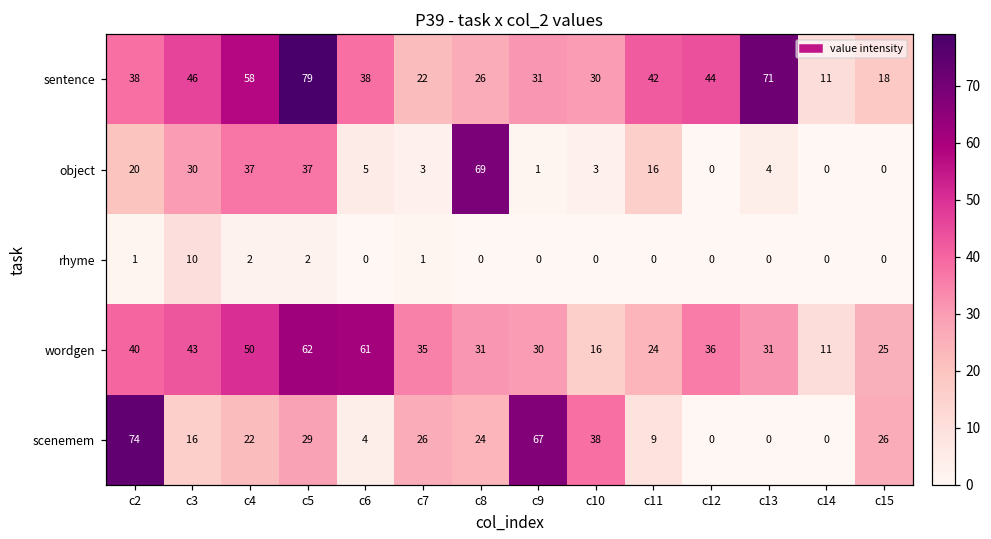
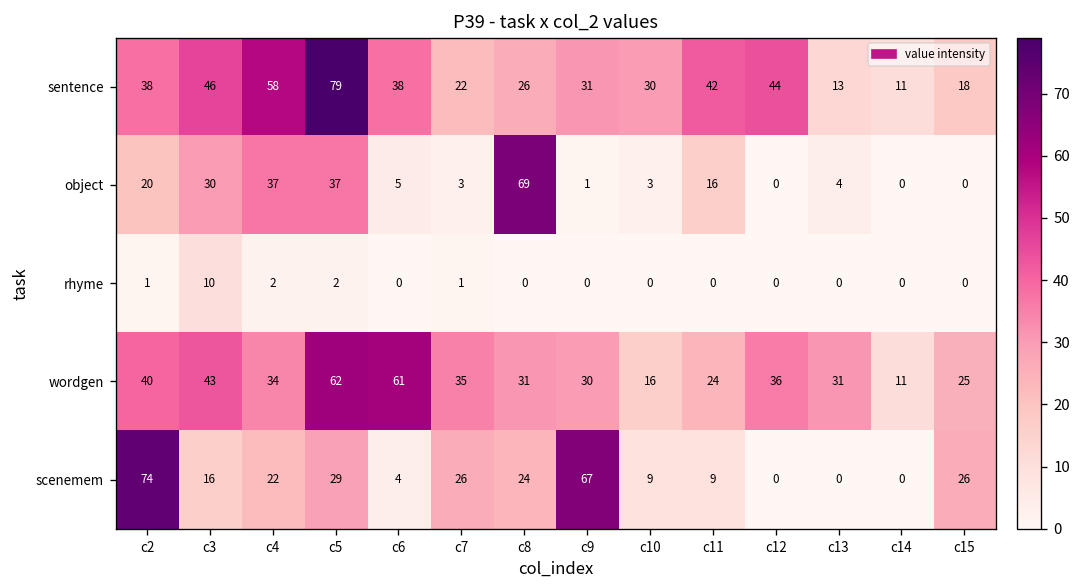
  {
    "sentence": {
      "c2": 38,
      "c3": 46,
      "c4": 58,
      "c5": 79,
      "c6": 38,
      "c7": 22,
      "c8": 26,
      "c9": 31,
      "c10": 30,
      "c11": 42,
      "c12": 44,
-     "c13": 71,
+     "c13": 13,
      "c14": 11,
      "c15": 18
    },
    "object": {
      "c2": 20,
      "c3": 30,
      "c4": 37,
      "c5": 37,
      "c6": 5,
      "c7": 3,
      "c8": 69,
      "c9": 1,
      "c10": 3,
      "c11": 16,
      "c12": 0,
      "c13": 4,
      "c14": 0,
      "c15": 0
    },
    "rhyme": {
      "c2": 1,
      "c3": 10,
      "c4": 2,
      "c5": 2,
      "c6": 0,
      "c7": 1,
      "c8": 0,
      "c9": 0,
      "c10": 0,
      "c11": 0,
      "c12": 0,
      "c13": 0,
      "c14": 0,
      "c15": 0
    },
    "wordgen": {
      "c2": 40,
      "c3": 43,
-     "c4": 50,
+     "c4": 34,
      "c5": 62,
      "c6": 61,
      "c7": 35,
      "c8": 31,
      "c9": 30,
      "c10": 16,
      "c11": 24,
      "c12": 36,
      "c13": 31,
      "c14": 11,
      "c15": 25
    },
    "scenemem": {
      "c2": 74,
      "c3": 16,
      "c4": 22,
      "c5": 29,
      "c6": 4,
      "c7": 26,
      "c8": 24,
      "c9": 67,
-     "c10": 38,
+     "c10": 9,
      "c11": 9,
      "c12": 0,
      "c13": 0,
      "c14": 0,
      "c15": 26
    }
  }
